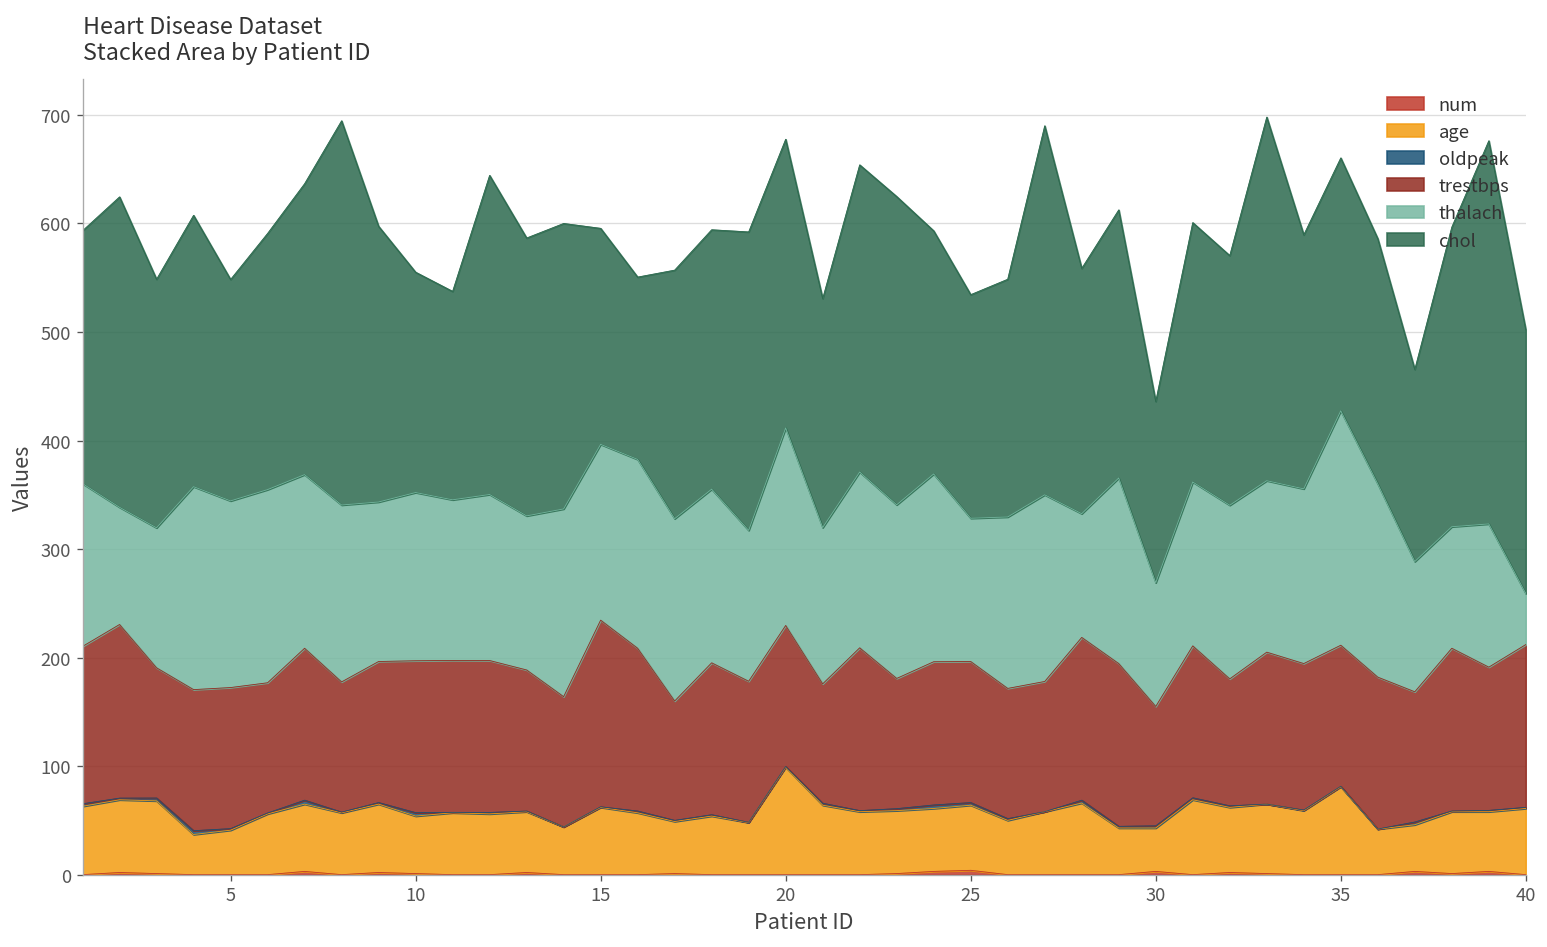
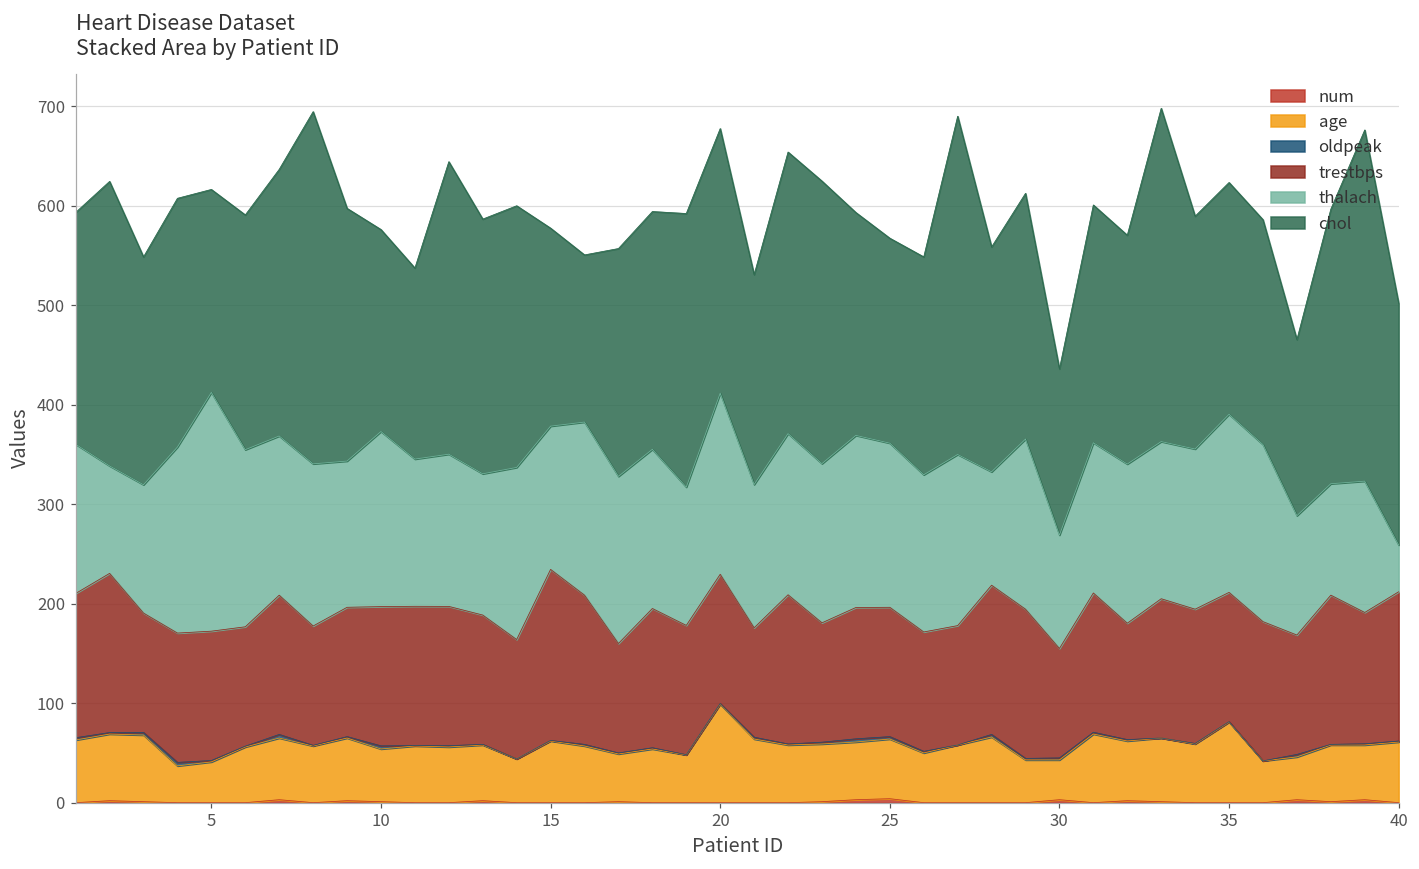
  {
    "age": {
      "10": 50
    },
    "thalach": {
-     "5": 170,
-     "10": 160,
-     "15": 160,
+     "5": 240,
+     "10": 180,
+     "15": 140,
      "20": 180,
-     "25": 130,
+     "25": 160,
      "30": 110,
-     "35": 220,
+     "35": 180,
      "40": 50
    }
  }
